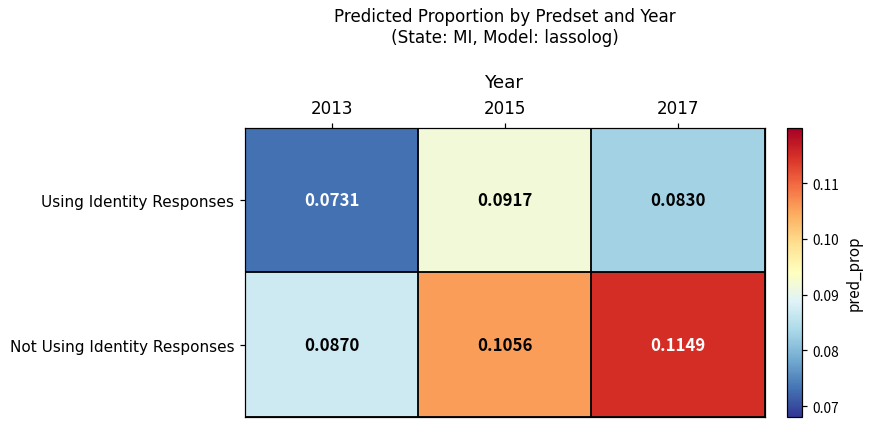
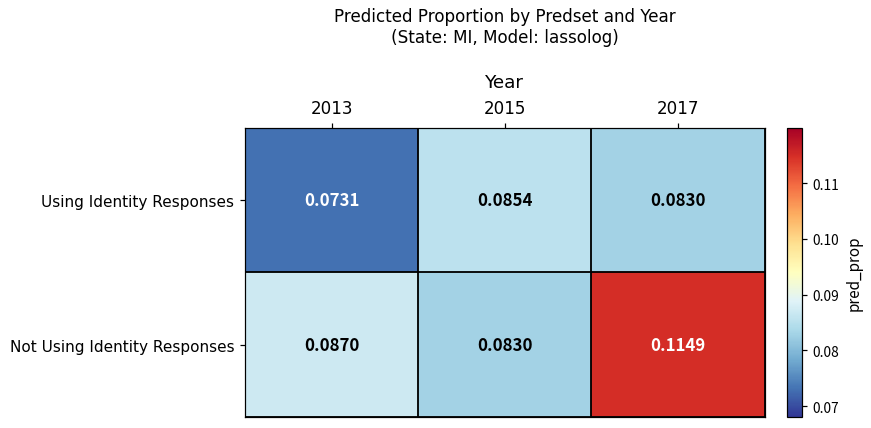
  {
    "Using Identity Responses": {
      "2013": 0.0731,
-     "2015": 0.0917,
+     "2015": 0.0854,
      "2017": 0.0830
    },
    "Not Using Identity Responses": {
      "2013": 0.0870,
-     "2015": 0.1056,
+     "2015": 0.0830,
      "2017": 0.1149
    }
  }
